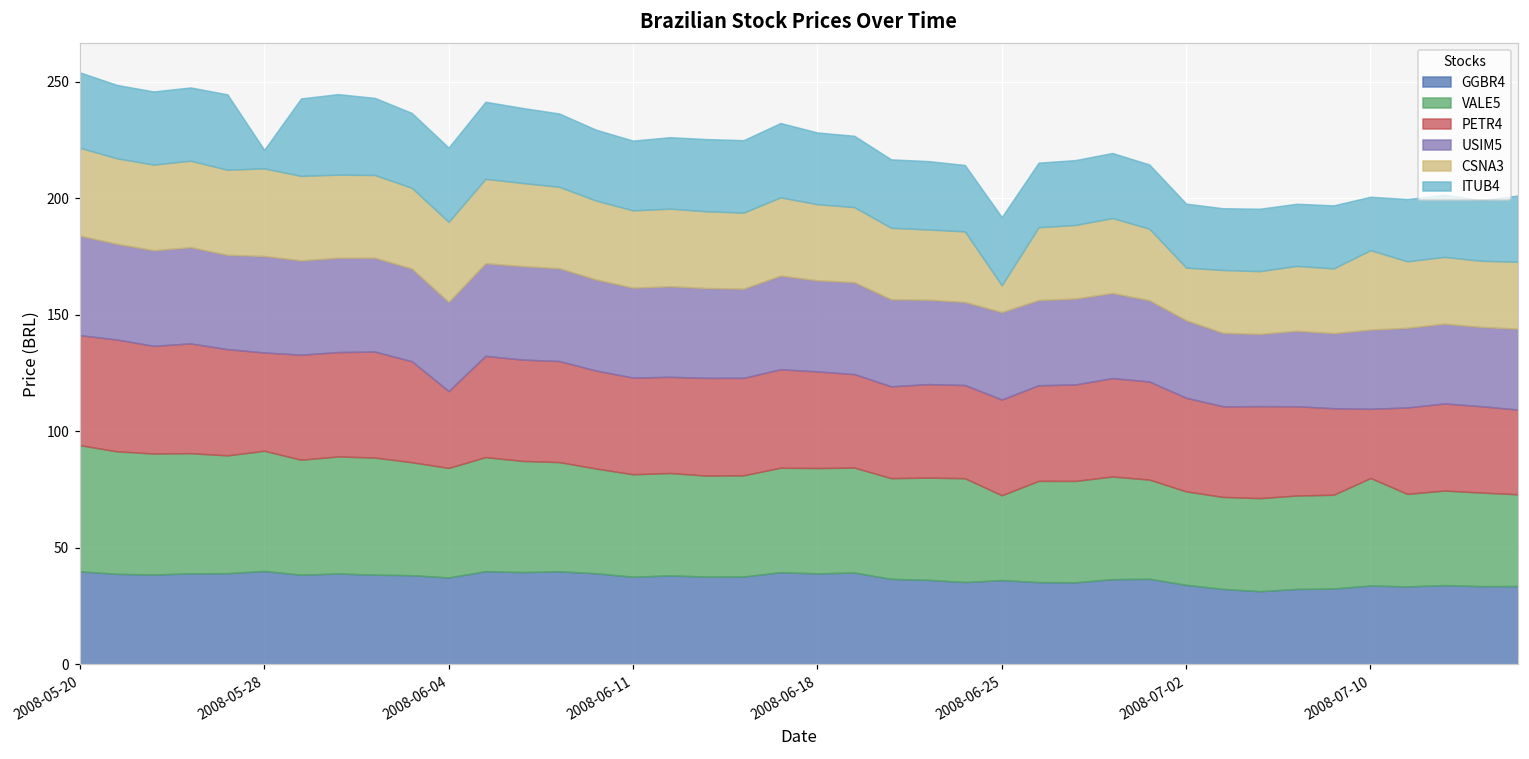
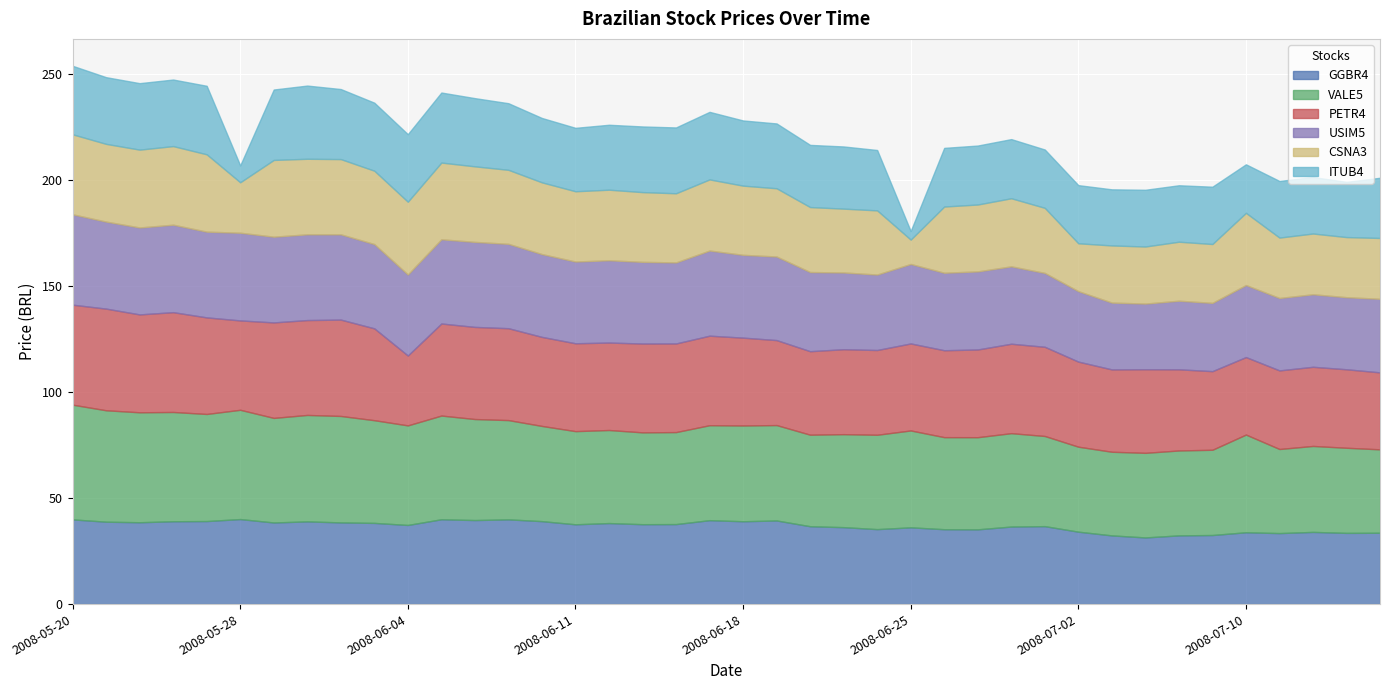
  {
    "VALE5": {
      "2008-05-20": 54,
      "2008-05-28": 52,
      "2008-06-04": 47,
      "2008-06-11": 44,
      "2008-06-18": 45,
-     "2008-06-25": 36,
+     "2008-06-25": 46,
      "2008-07-02": 40,
      "2008-07-10": 46
    },
    "PETR4": {
      "2008-05-20": 47,
      "2008-05-28": 42,
      "2008-06-04": 33,
      "2008-06-11": 41,
      "2008-06-18": 41,
      "2008-06-25": 41,
      "2008-07-02": 40,
-     "2008-07-10": 30
+     "2008-07-10": 37
    },
    "CSNA3": {
      "2008-05-20": 38,
-     "2008-05-28": 38,
+     "2008-05-28": 24,
      "2008-06-04": 34,
      "2008-06-11": 33,
      "2008-06-18": 33,
      "2008-06-25": 12,
      "2008-07-02": 23,
      "2008-07-10": 34
    },
    "ITUB4": {
      "2008-05-20": 32,
      "2008-05-28": 8,
      "2008-06-04": 32,
      "2008-06-11": 30,
      "2008-06-18": 31,
-     "2008-06-25": 29,
+     "2008-06-25": 4,
      "2008-07-02": 27,
      "2008-07-10": 23
    }
  }
